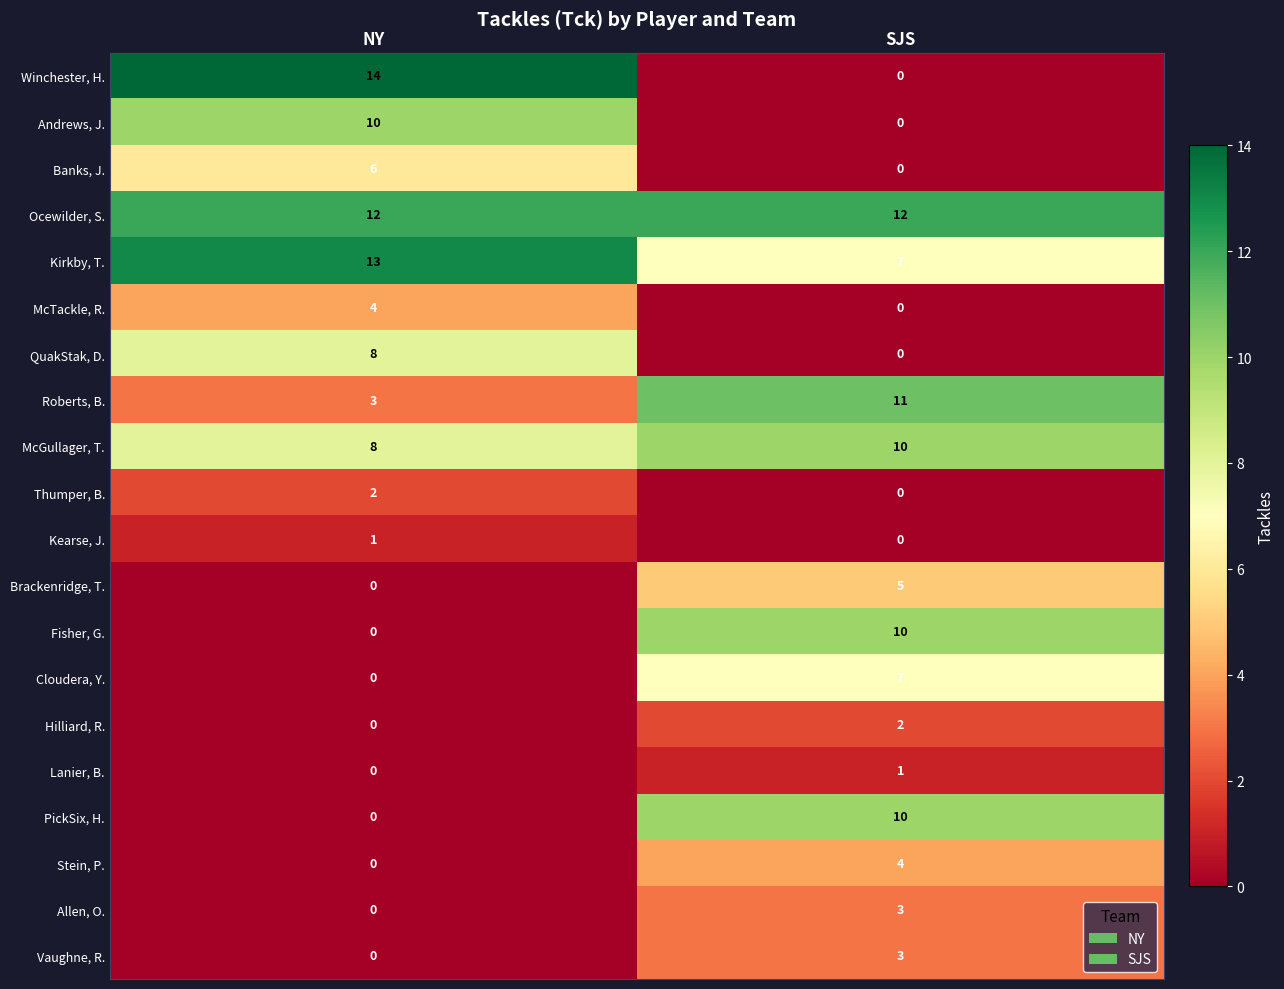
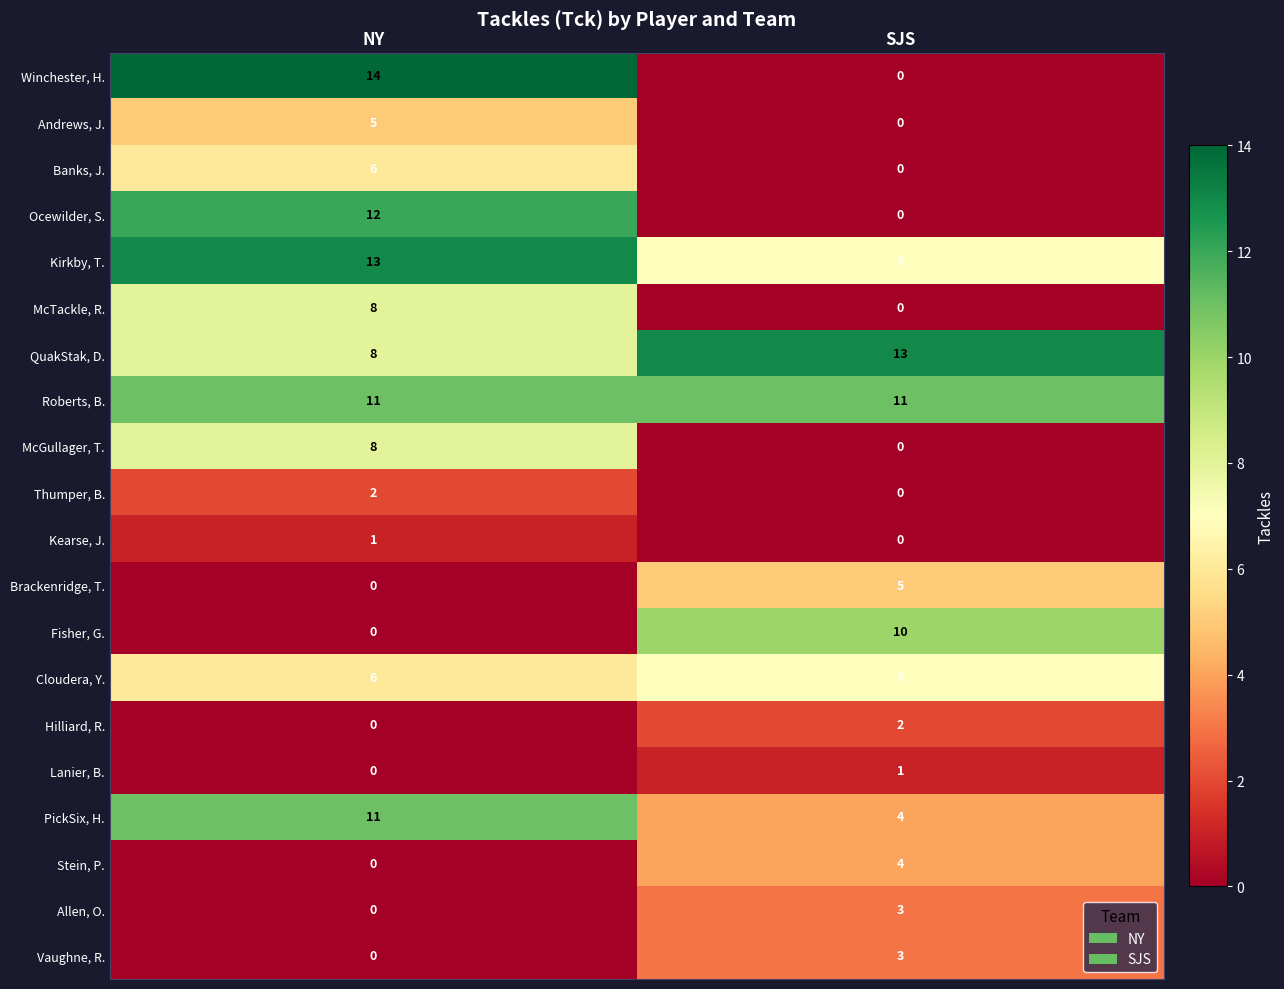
  {
    "Winchester, H.": {
      "NY": 14,
      "SJS": 0
    },
    "Andrews, J.": {
-     "NY": 10,
+     "NY": 5,
      "SJS": 0
    },
    "Banks, J.": {
      "NY": 6,
      "SJS": 0
    },
    "Ocewilder, S.": {
      "NY": 12,
-     "SJS": 12
+     "SJS": 0
    },
    "Kirkby, T.": {
      "NY": 13,
      "SJS": 7
    },
    "McTackle, R.": {
-     "NY": 4,
+     "NY": 8,
      "SJS": 0
    },
    "QuakStak, D.": {
      "NY": 8,
-     "SJS": 0
+     "SJS": 13
    },
    "Roberts, B.": {
-     "NY": 3,
+     "NY": 11,
      "SJS": 11
    },
    "McGullager, T.": {
      "NY": 8,
-     "SJS": 10
+     "SJS": 0
    },
    "Thumper, B.": {
      "NY": 2,
      "SJS": 0
    },
    "Kearse, J.": {
      "NY": 1,
      "SJS": 0
    },
    "Brackenridge, T.": {
      "NY": 0,
      "SJS": 5
    },
    "Fisher, G.": {
      "NY": 0,
      "SJS": 10
    },
    "Cloudera, Y.": {
-     "NY": 0,
+     "NY": 6,
      "SJS": 7
    },
    "Hilliard, R.": {
      "NY": 0,
      "SJS": 2
    },
    "Lanier, B.": {
      "NY": 0,
      "SJS": 1
    },
    "PickSix, H.": {
-     "NY": 0,
-     "SJS": 10
+     "NY": 11,
+     "SJS": 4
    },
    "Stein, P.": {
      "NY": 0,
      "SJS": 4
    },
    "Allen, O.": {
      "NY": 0,
      "SJS": 3
    },
    "Vaughne, R.": {
      "NY": 0,
      "SJS": 3
    }
  }
